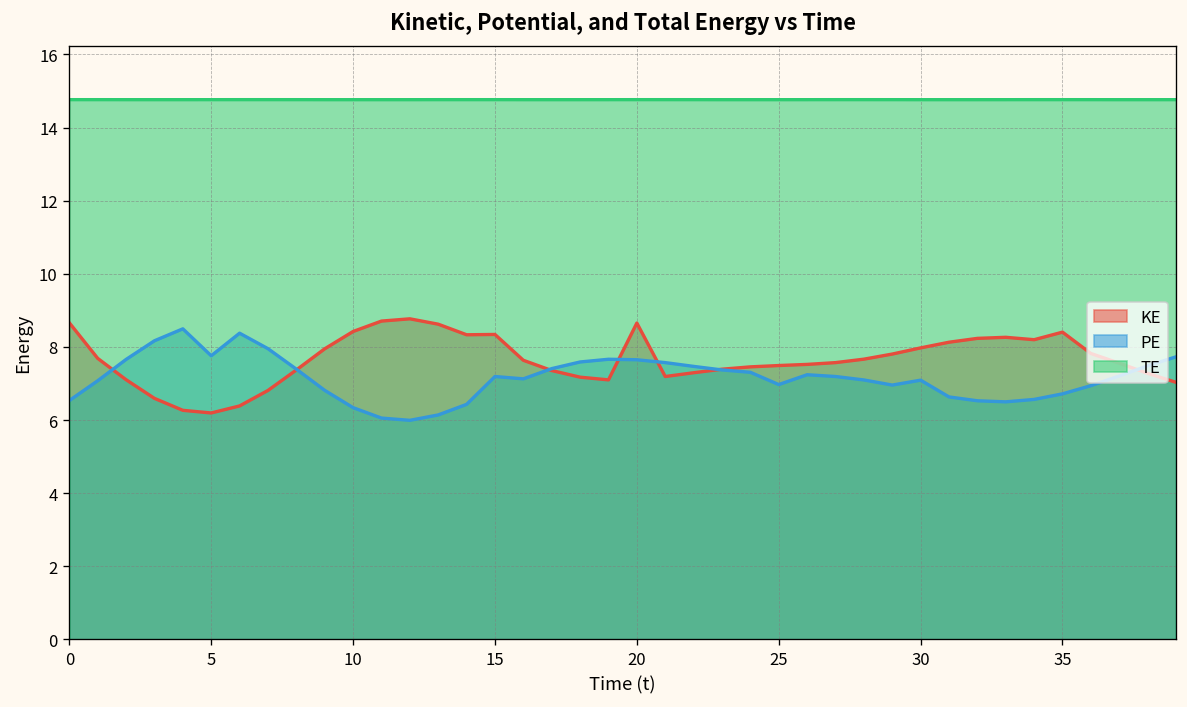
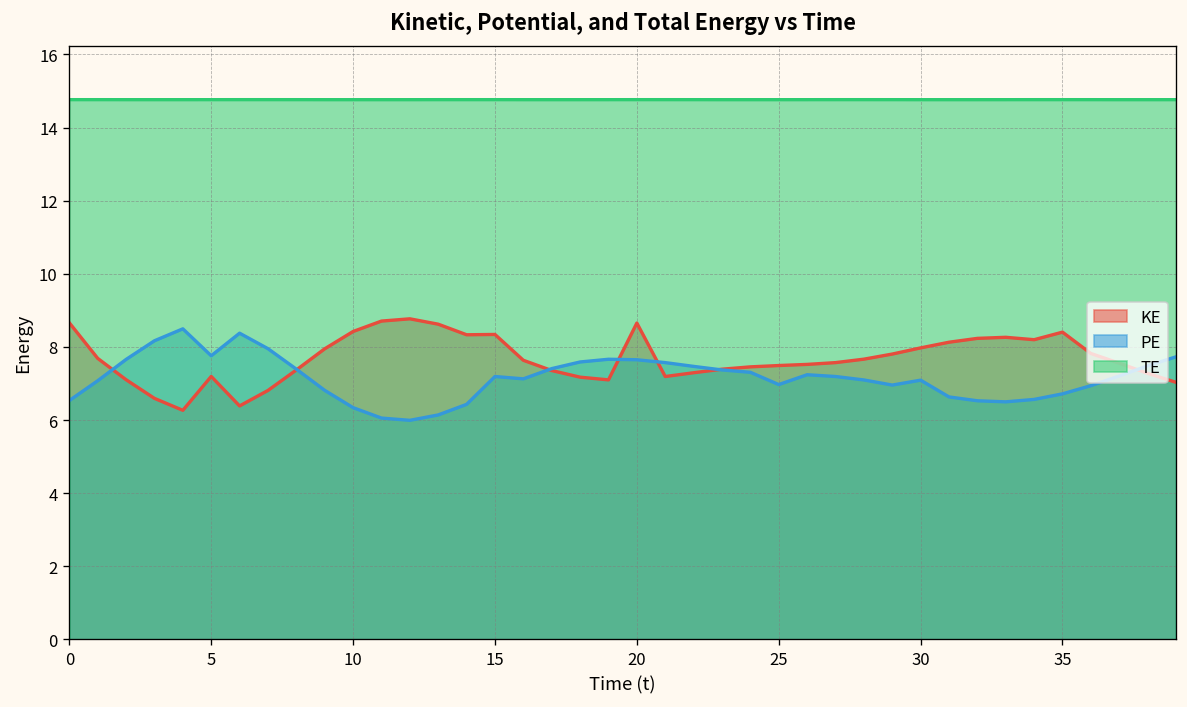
  {
    "KE": {
      "0": 8.7,
-     "5": 6.2,
+     "5": 7.2,
      "10": 8.4,
      "15": 8.3,
      "20": 8.7,
      "25": 7.5,
      "30": 8.0,
      "35": 8.4
    },
    "PE": {
      "0": 6.5,
      "5": 7.8,
      "10": 6.3,
      "15": 7.2,
      "20": 7.7,
      "25": 7.0,
      "30": 7.1,
      "35": 6.7
    },
    "TE": {
      "0": 14.8,
      "5": 14.8,
      "10": 14.8,
      "15": 14.8,
      "20": 14.8,
      "25": 14.8,
      "30": 14.8,
      "35": 14.8
    }
  }
